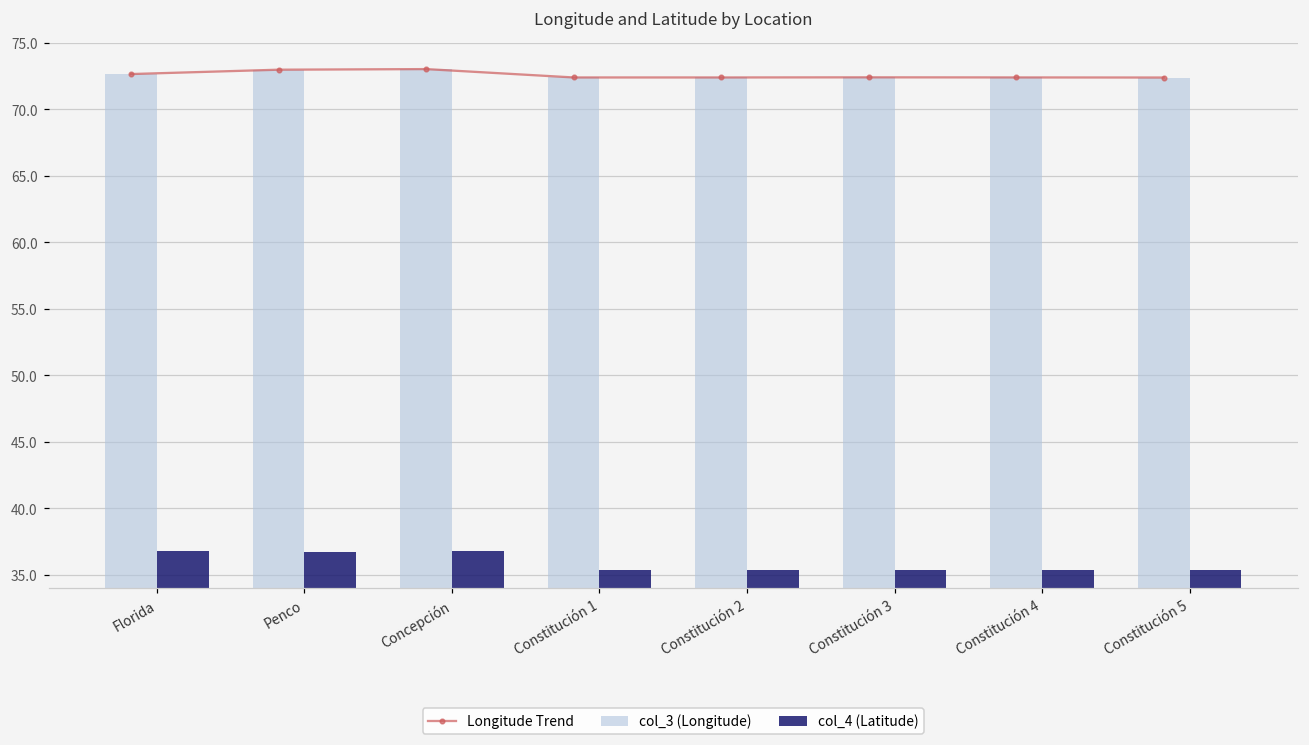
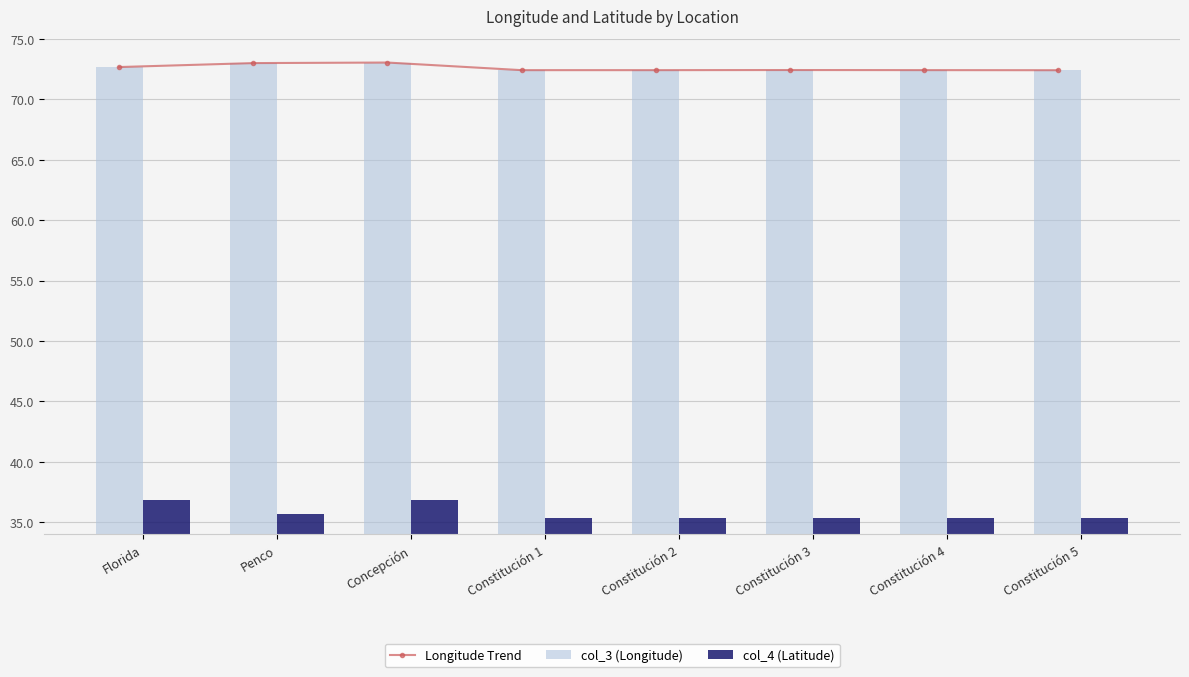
  {
    "col_3 (Longitude)": {
      "Florida": 72.7,
      "Penco": 73.0,
      "Concepción": 73.0,
      "Constitución 1": 72.4,
      "Constitución 2": 72.4,
      "Constitución 3": 72.4,
      "Constitución 4": 72.4,
      "Constitución 5": 72.4
    },
    "col_4 (Latitude)": {
      "Florida": 36.8,
-     "Penco": 36.7,
+     "Penco": 35.7,
      "Concepción": 36.8,
      "Constitución 1": 35.3,
      "Constitución 2": 35.3,
      "Constitución 3": 35.3,
      "Constitución 4": 35.3,
      "Constitución 5": 35.3
    }
  }
